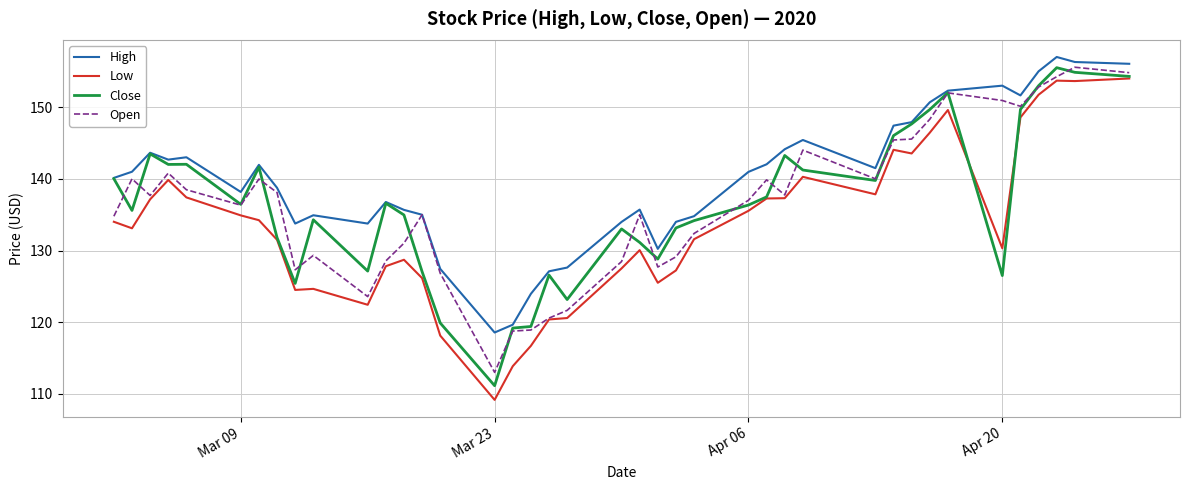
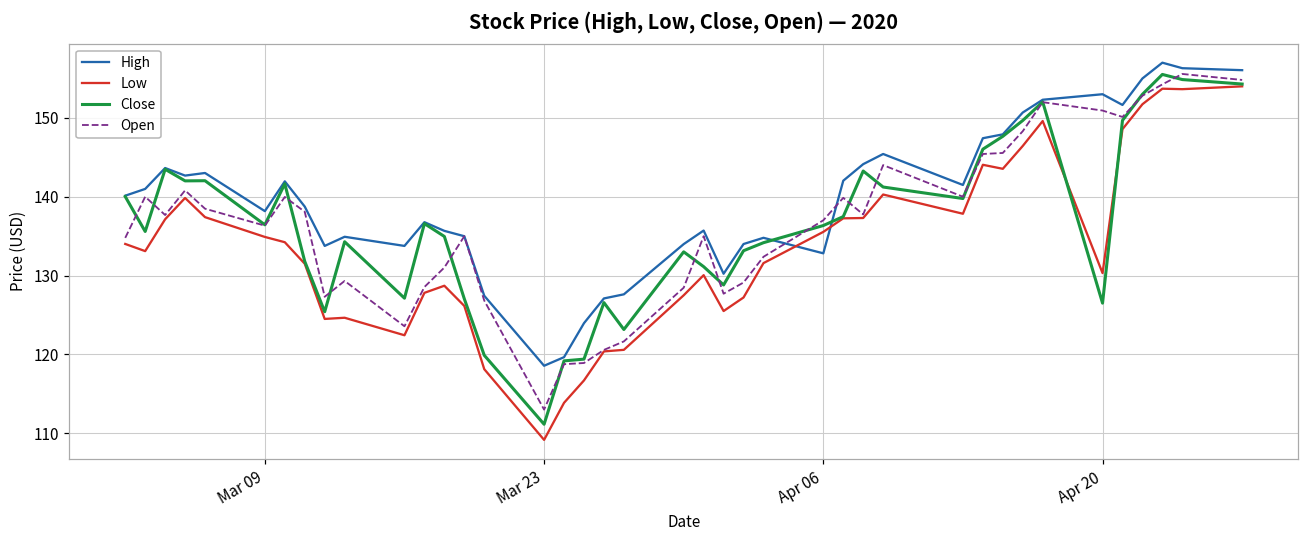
  {
    "High": {
      "Mar 09": 138,
      "Mar 23": 119,
-     "Apr 06": 141,
+     "Apr 06": 133,
      "Apr 20": 153
    },
    "Low": {
      "Mar 09": 135,
      "Mar 23": 109,
      "Apr 06": 136,
      "Apr 20": 130
    },
    "Close": {
      "Mar 23": 111,
      "Apr 06": 136,
      "Apr 20": 127
    },
    "Open": {
      "Mar 23": 113,
      "Apr 06": 137,
      "Apr 20": 151
    }
  }
